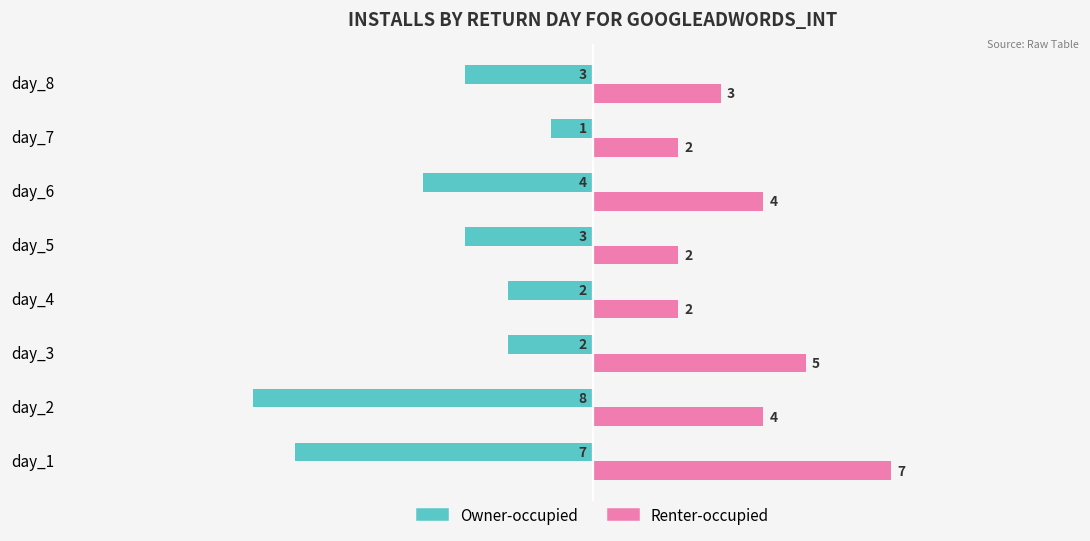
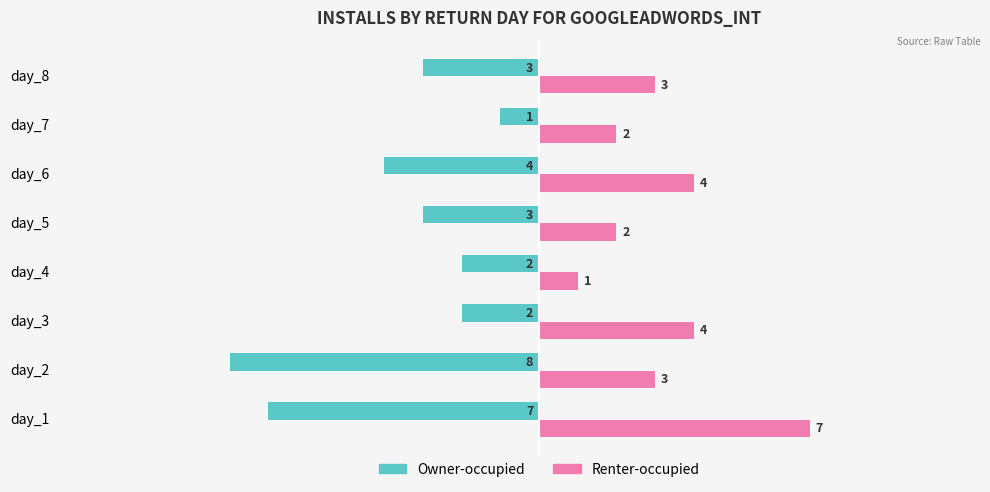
  {
    "Renter-occupied": {
      "day_8": 3,
      "day_7": 2,
      "day_6": 4,
      "day_5": 2,
-     "day_4": 2,
-     "day_3": 5,
-     "day_2": 4,
+     "day_4": 1,
+     "day_3": 4,
+     "day_2": 3,
      "day_1": 7
    }
  }
